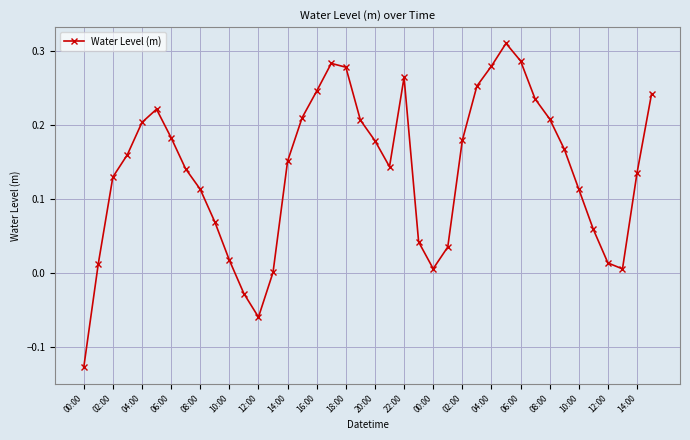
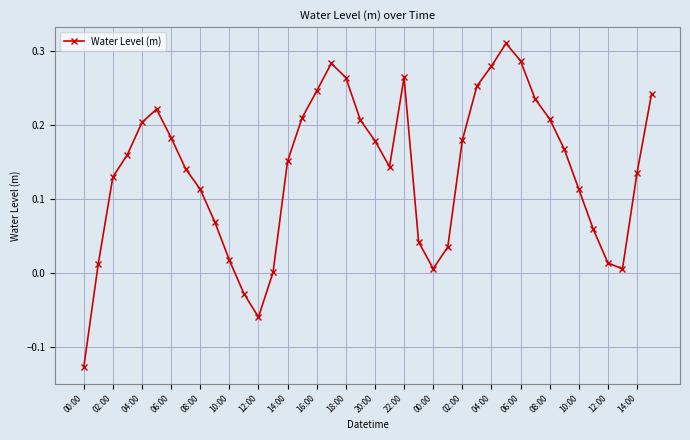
  {
    "16:00": 0.25,
-   "18:00": 0.28,
+   "18:00": 0.26,
    "20:00": 0.18,
    "22:00": 0.26
  }
